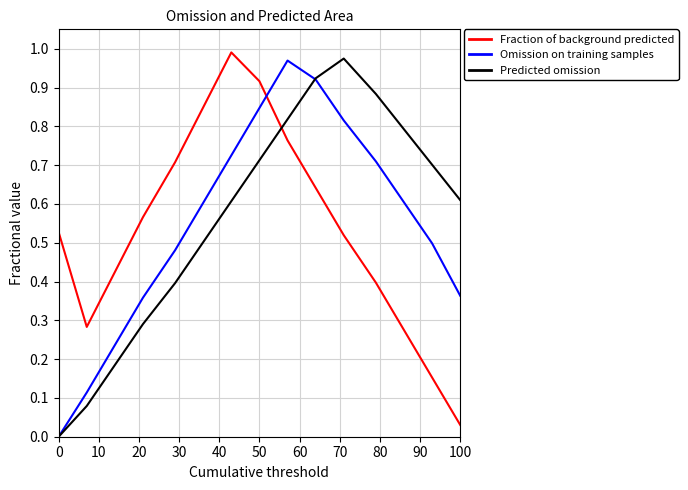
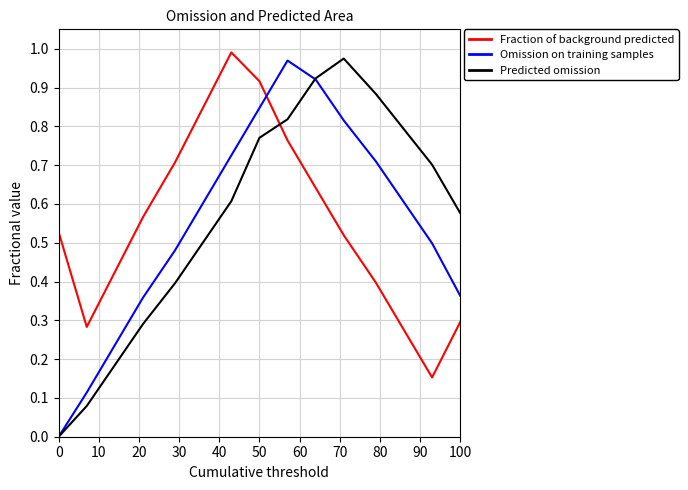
  {
    "Fraction of background predicted": {
      "0": 0.53,
      "50": 0.92,
-     "100": 0.03
+     "100": 0.30
    },
    "Omission on training samples": {
      "50": 0.85,
      "100": 0.36
    },
    "Predicted omission": {
-     "50": 0.71,
-     "100": 0.61
+     "50": 0.77,
+     "100": 0.58
    }
  }
